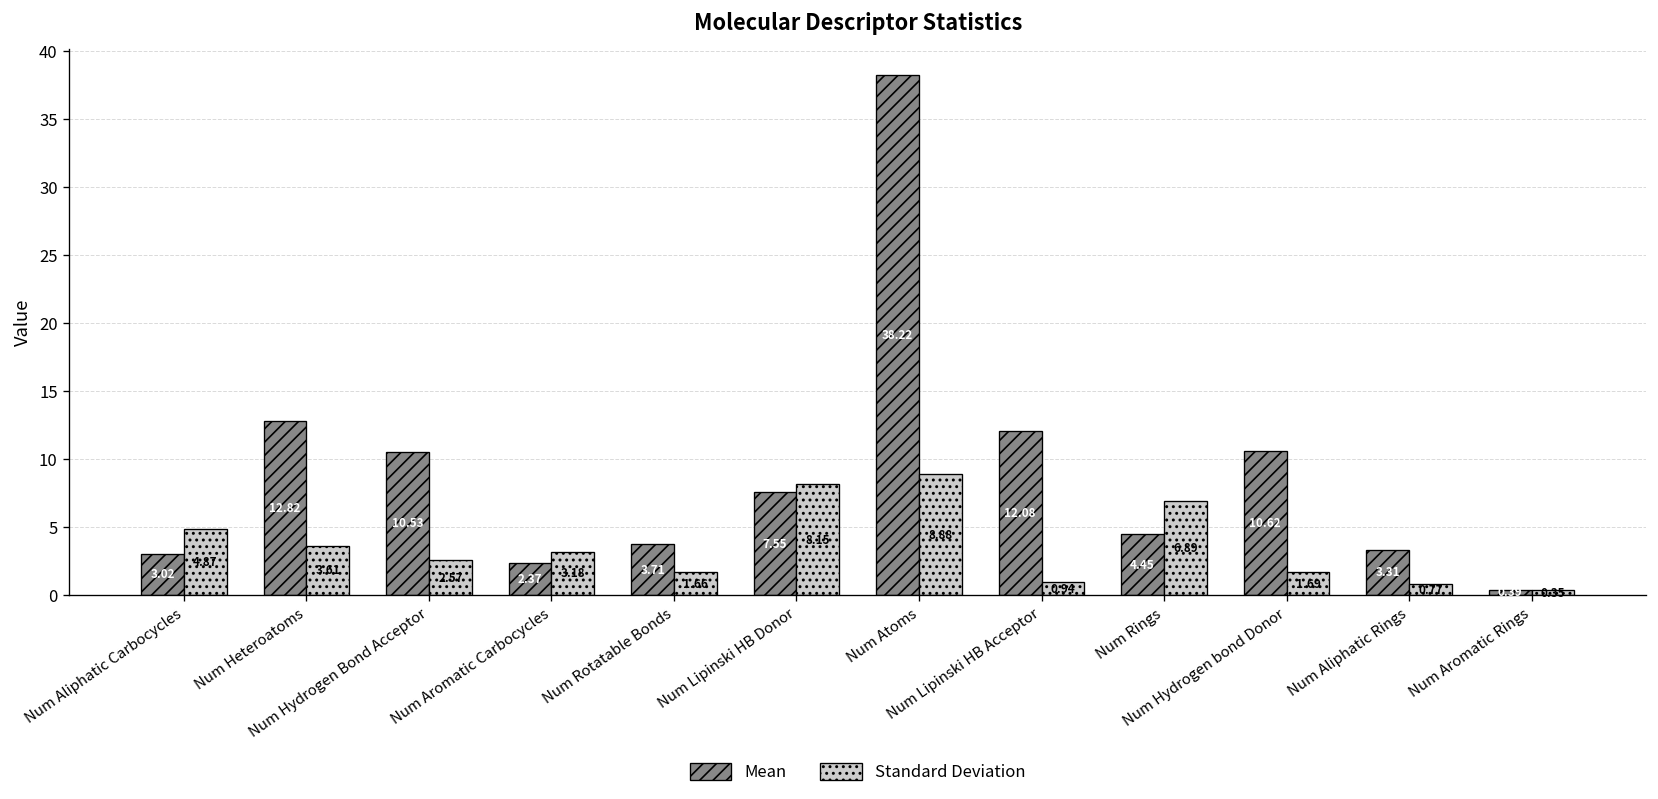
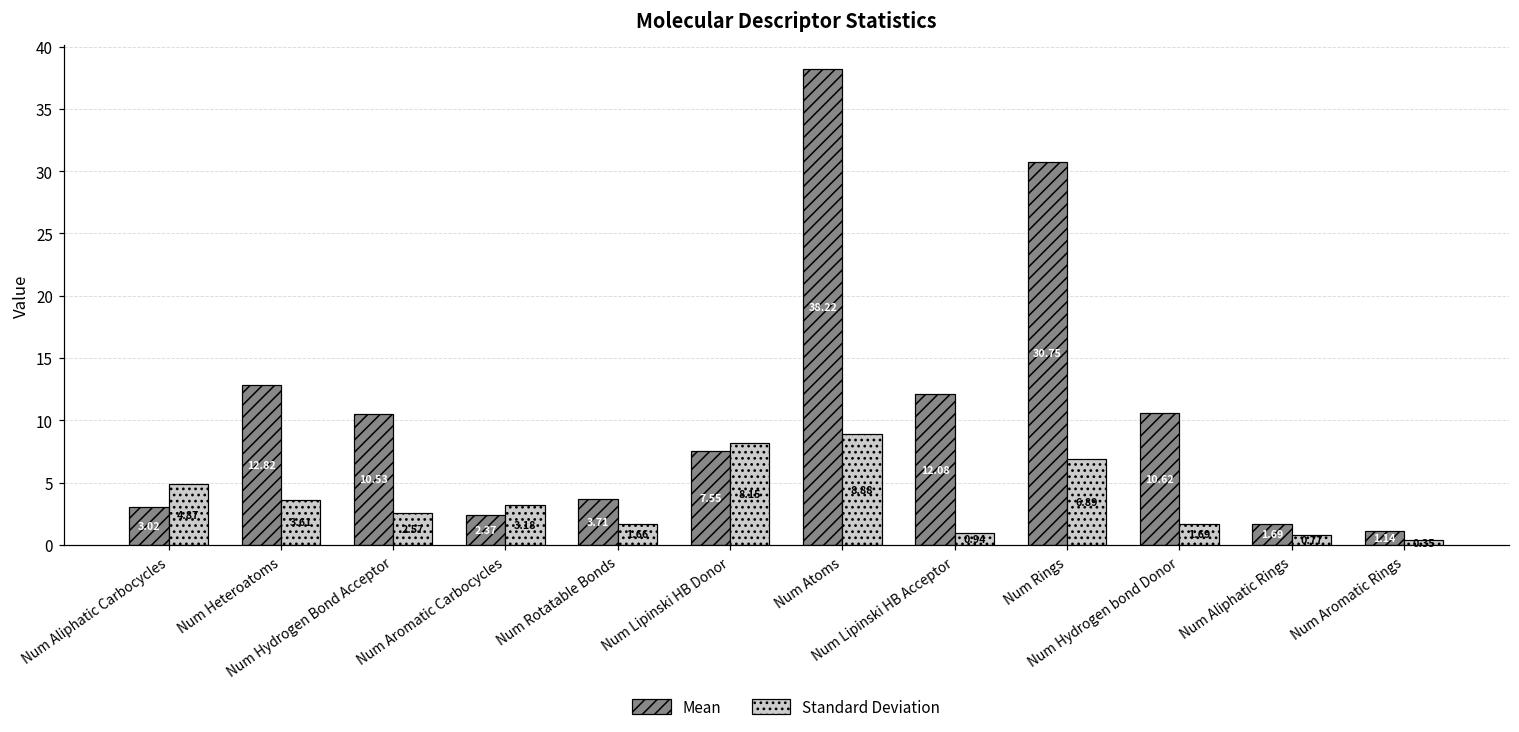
  {
    "Mean": {
      "Num Aliphatic Carbocycles": 3.02,
      "Num Heteroatoms": 12.82,
      "Num Hydrogen Bond Acceptor": 10.53,
      "Num Aromatic Carbocycles": 2.37,
      "Num Rotatable Bonds": 3.71,
      "Num Lipinski HB Donor": 7.55,
      "Num Atoms": 38.22,
      "Num Lipinski HB Acceptor": 12.08,
-     "Num Rings": 4.45,
+     "Num Rings": 30.75,
      "Num Hydrogen bond Donor": 10.62,
-     "Num Aliphatic Rings": 3.31,
-     "Num Aromatic Rings": 0.4
+     "Num Aliphatic Rings": 1.69,
+     "Num Aromatic Rings": 1.1
    },
    "Standard Deviation": {
      "Num Aliphatic Carbocycles": 4.87,
      "Num Heteroatoms": 3.61,
      "Num Hydrogen Bond Acceptor": 2.57,
      "Num Aromatic Carbocycles": 3.18,
      "Num Rotatable Bonds": 1.66,
      "Num Lipinski HB Donor": 8.15,
      "Num Atoms": 8.88,
      "Num Lipinski HB Acceptor": 0.94,
      "Num Rings": 6.89,
      "Num Hydrogen bond Donor": 1.69,
      "Num Aliphatic Rings": 0.77,
      "Num Aromatic Rings": 0.35
    }
  }
